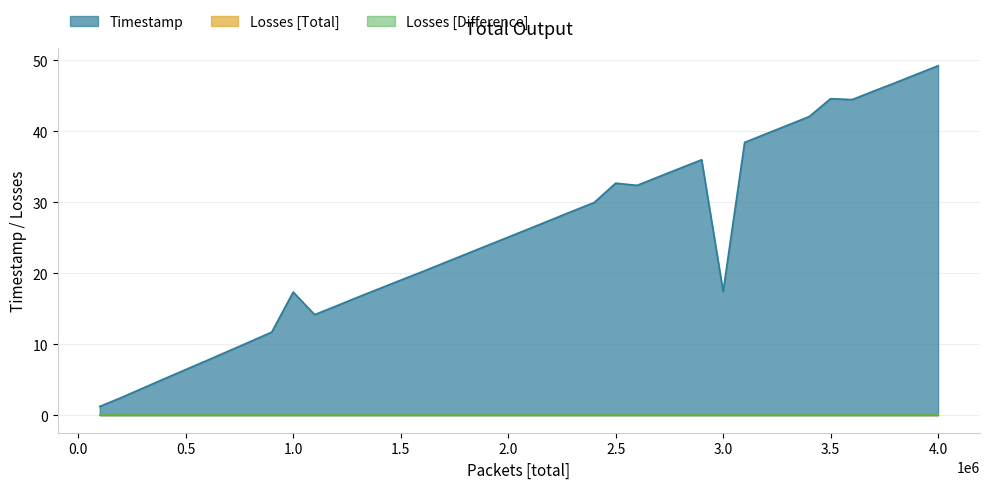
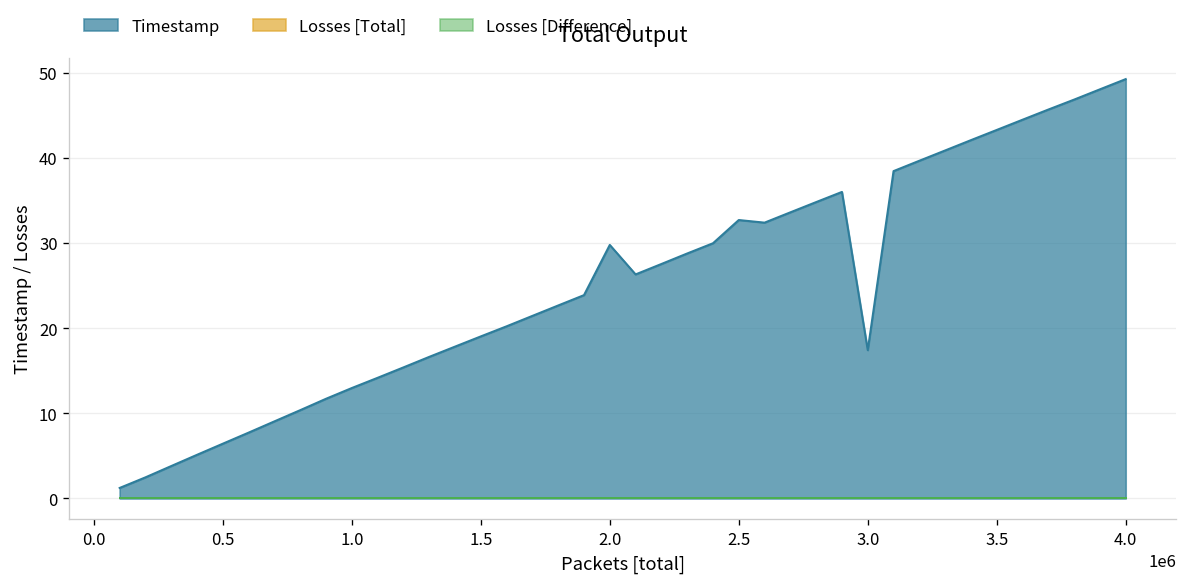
  {
    "Timestamp": {
      "0.5": 6,
-     "1.0": 17,
+     "1.0": 13,
      "1.5": 19,
-     "2.0": 25,
+     "2.0": 30,
      "2.5": 33,
      "3.0": 17,
-     "3.5": 45,
+     "3.5": 43,
      "4.0": 49
    },
    "Losses [Difference]": {
      "0.5": 0,
      "1.0": 0,
      "1.5": 0,
      "2.0": 0,
      "2.5": 0,
      "3.0": 0,
      "3.5": 0,
      "4.0": 0
    }
  }
